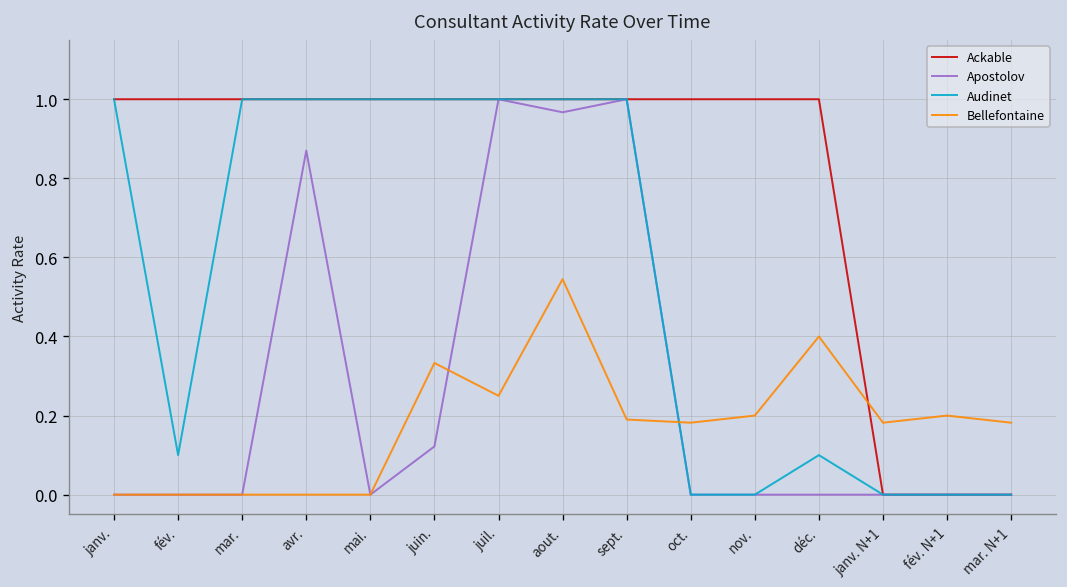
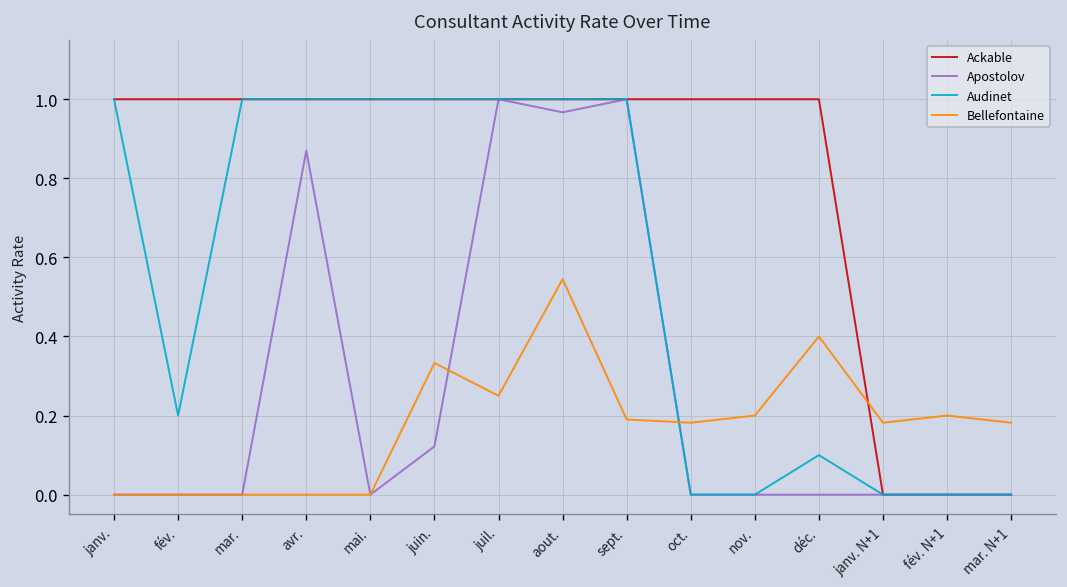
  {
    "Ackable": {
      "fév.": 1.0,
      "oct.": 1.0,
      "nov.": 1.0,
      "déc.": 1.0
    },
    "Apostolov": {
      "avr.": 0.87,
      "juin.": 0.12,
      "aout.": 0.97,
      "déc.": 0.0
    },
    "Audinet": {
-     "fév.": 0.1,
+     "fév.": 0.2,
      "déc.": 0.1
    },
    "Bellefontaine": {
      "avr.": 0.0,
      "juin.": 0.33,
      "juil.": 0.25,
      "aout.": 0.55,
      "sept.": 0.19,
      "oct.": 0.18,
      "nov.": 0.2,
      "déc.": 0.4,
      "janv. N+1": 0.18,
      "fév. N+1": 0.2,
      "mar. N+1": 0.18
    }
  }
